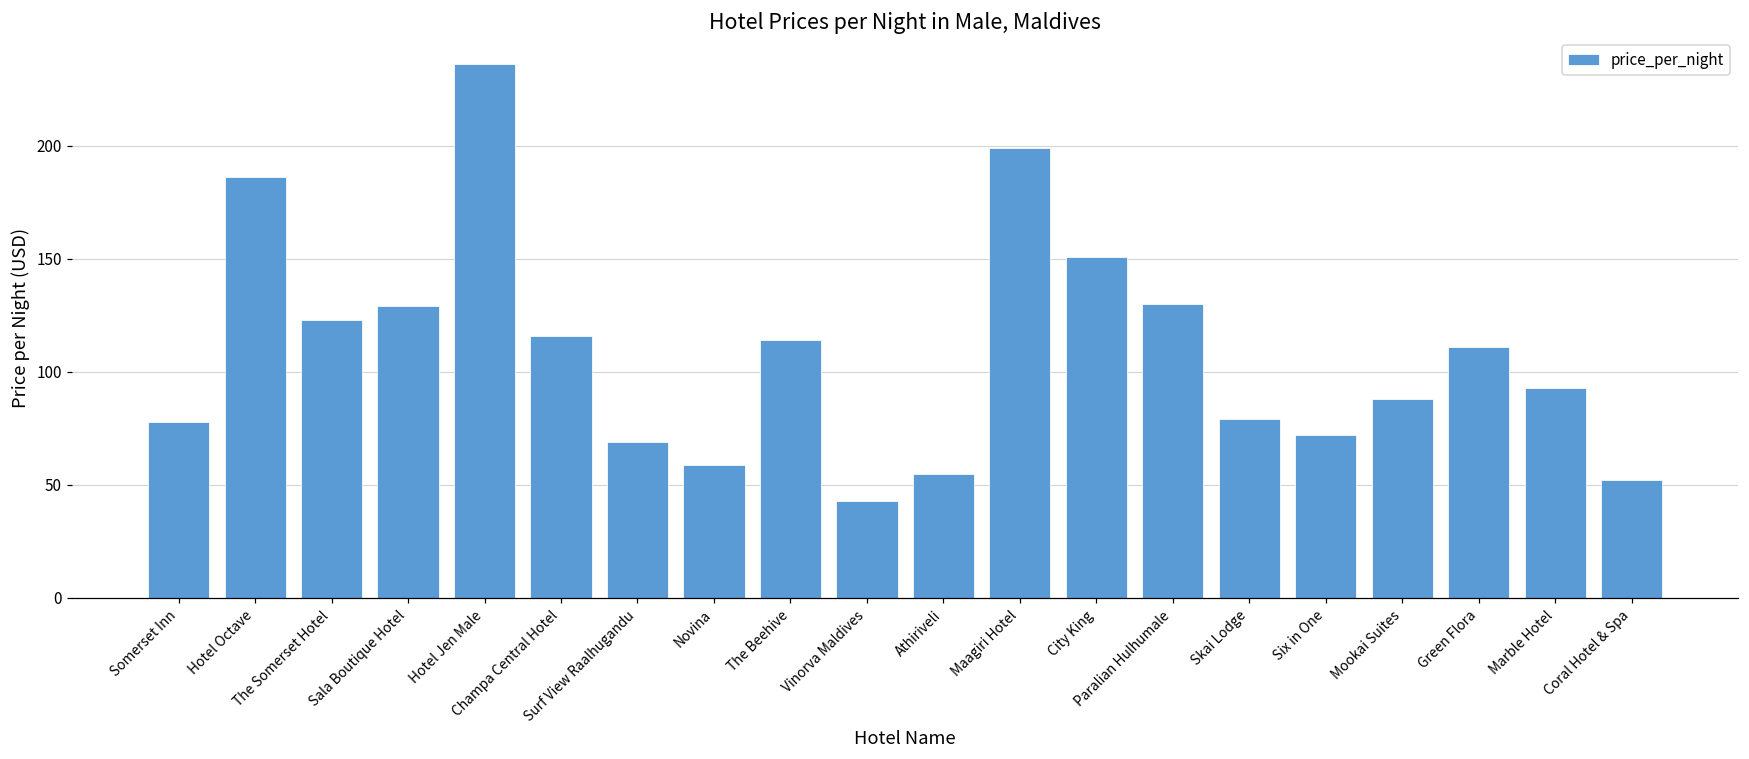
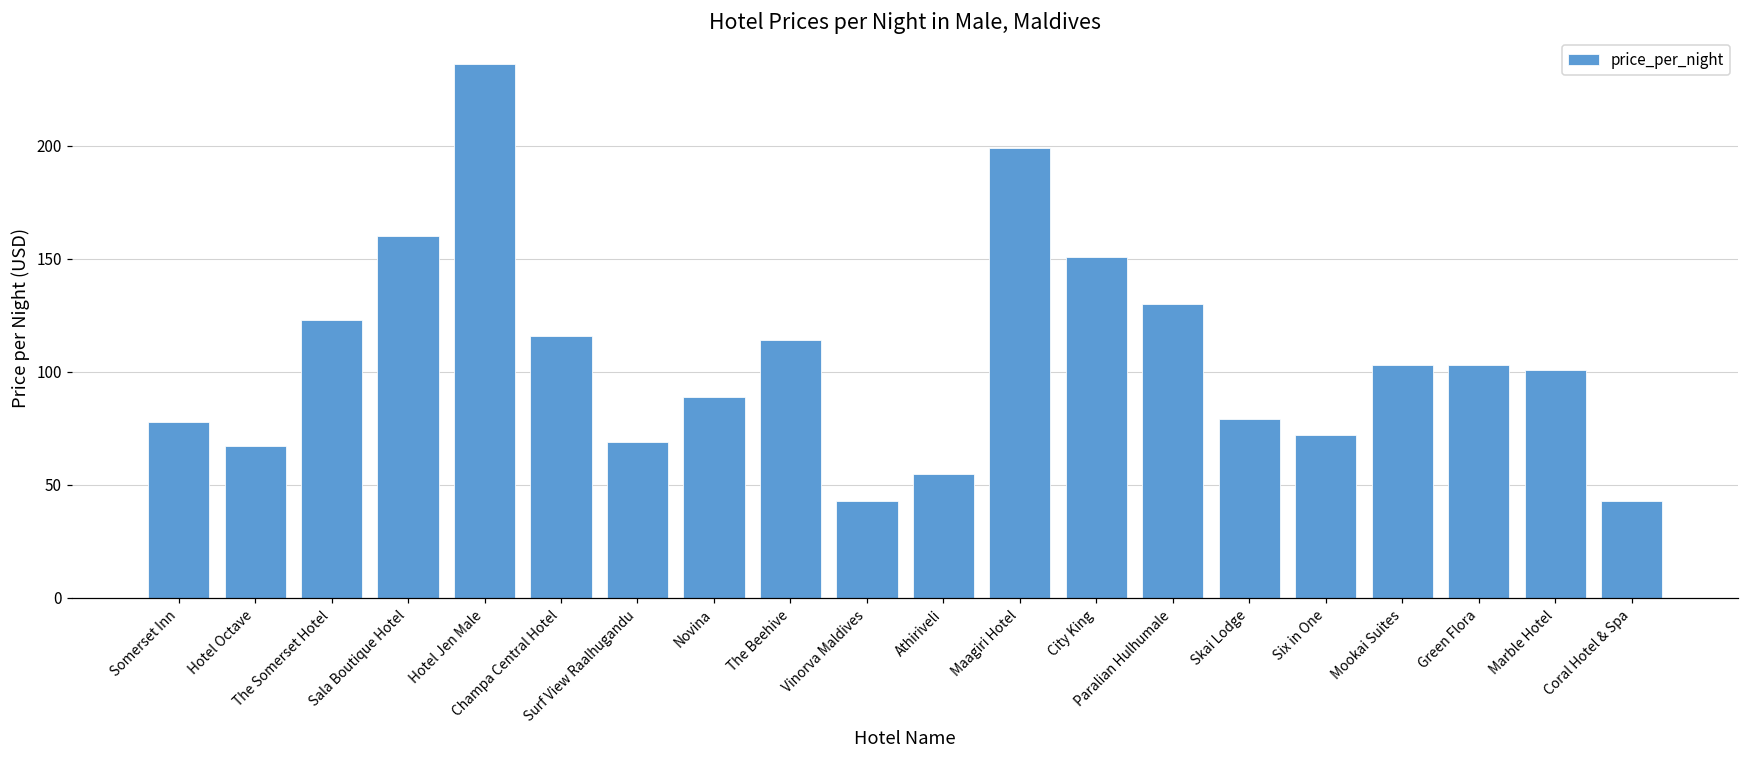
  {
    "Somerset Inn": 78,
-   "Hotel Octave": 186,
+   "Hotel Octave": 67,
    "The Somerset Hotel": 123,
-   "Sala Boutique Hotel": 129,
+   "Sala Boutique Hotel": 160,
    "Hotel Jen Male": 236,
    "Champa Central Hotel": 116,
    "Surf View Raalhugandu": 69,
-   "Novina": 59,
+   "Novina": 89,
    "The Beehive": 114,
    "Vinorva Maldives": 43,
    "Athiriveli": 55,
    "Maagiri Hotel": 199,
    "City King": 151,
    "Paralian Hulhumale": 130,
    "Skai Lodge": 79,
    "Six in One": 72,
-   "Mookai Suites": 88,
-   "Green Flora": 111,
-   "Marble Hotel": 93,
-   "Coral Hotel & Spa": 52
+   "Mookai Suites": 103,
+   "Green Flora": 103,
+   "Marble Hotel": 101,
+   "Coral Hotel & Spa": 43
  }
